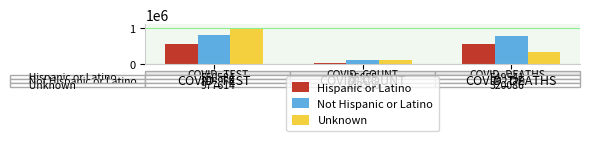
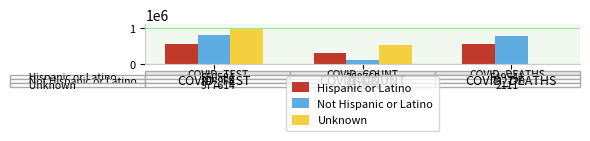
  {
    "Hispanic or Latino": {
      "COVID_TEST": 600000,
-     "COVID_COUNT": 0,
+     "COVID_COUNT": 300000,
      "COVID_DEATHS": 500000
    },
    "Not Hispanic or Latino": {
      "COVID_TEST": 800000,
      "COVID_DEATHS": 800000
    },
    "Unknown": {
-     "COVID_COUNT": 100000,
-     "COVID_DEATHS": 320086
+     "COVID_COUNT": 500000,
+     "COVID_DEATHS": 2111
    }
  }
